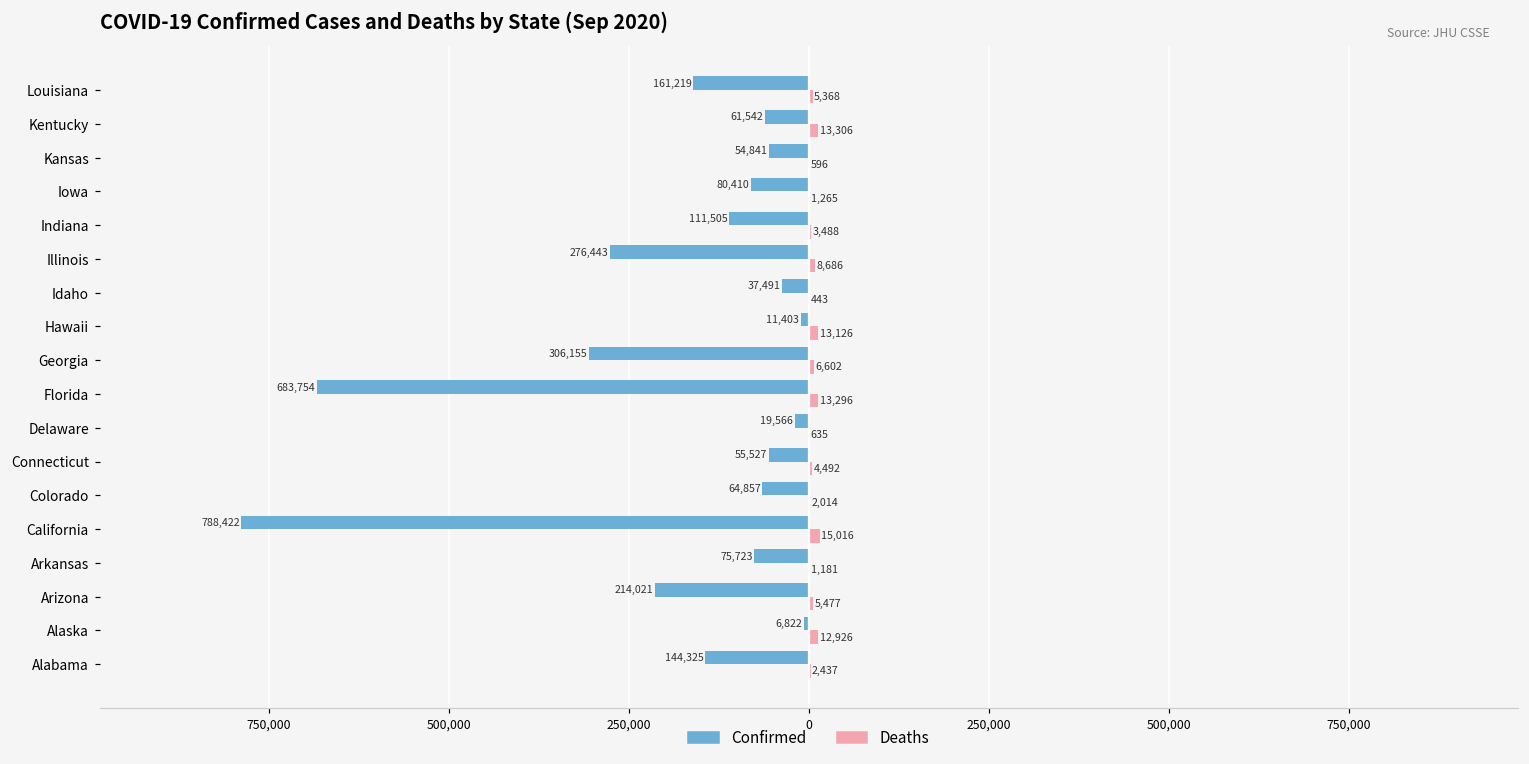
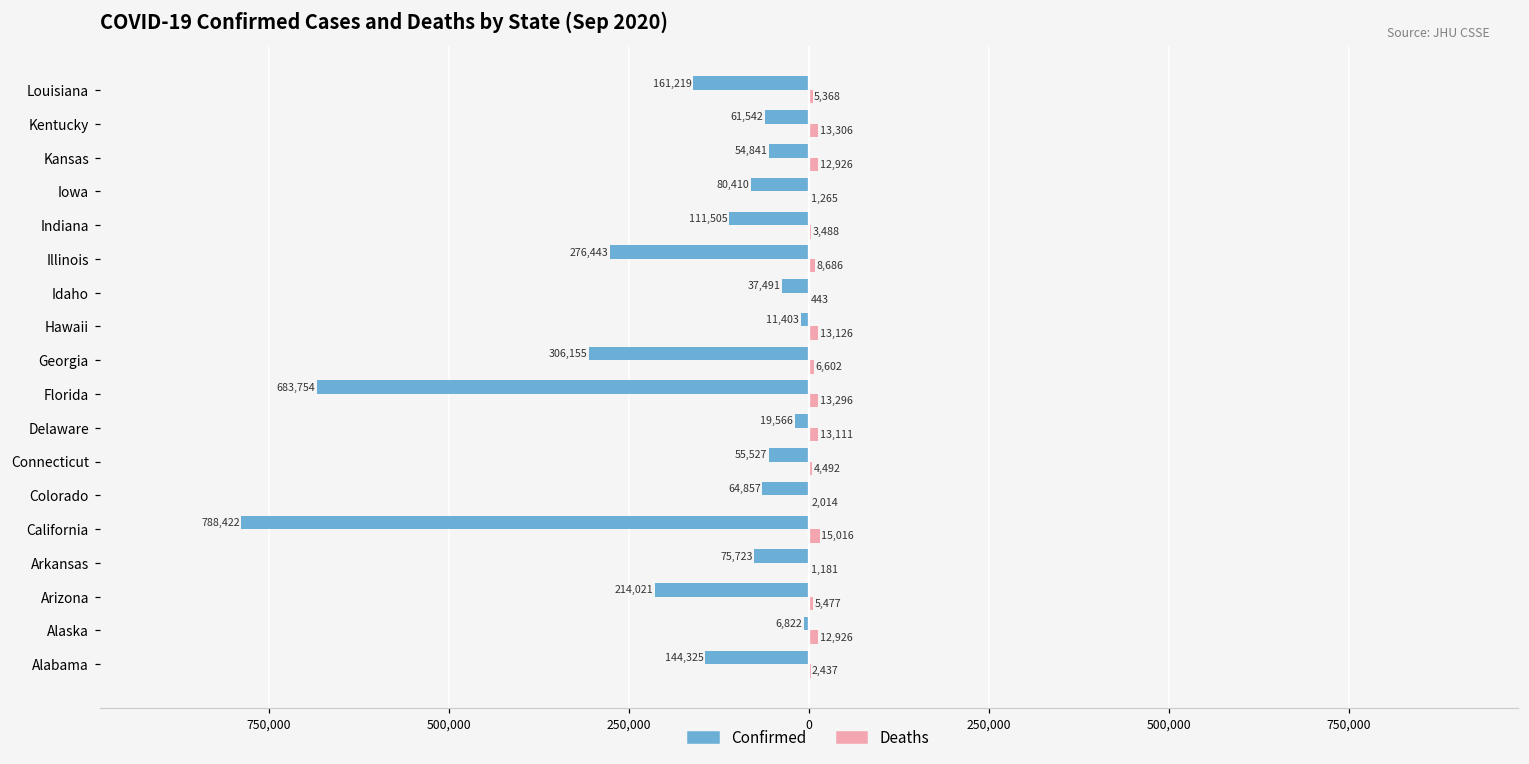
  {
    "Deaths": {
      "Louisiana": "5,368",
      "Kentucky": "13,306",
-     "Kansas": "596",
+     "Kansas": "12,926",
      "Iowa": "1,265",
      "Indiana": "3,488",
      "Illinois": "8,686",
      "Idaho": "443",
      "Hawaii": "13,126",
      "Georgia": "6,602",
      "Florida": "13,296",
-     "Delaware": "635",
+     "Delaware": "13,111",
      "Connecticut": "4,492",
      "Colorado": "2,014",
      "California": "15,016",
      "Arkansas": "1,181",
      "Arizona": "5,477",
      "Alaska": "12,926",
      "Alabama": "2,437"
    }
  }
